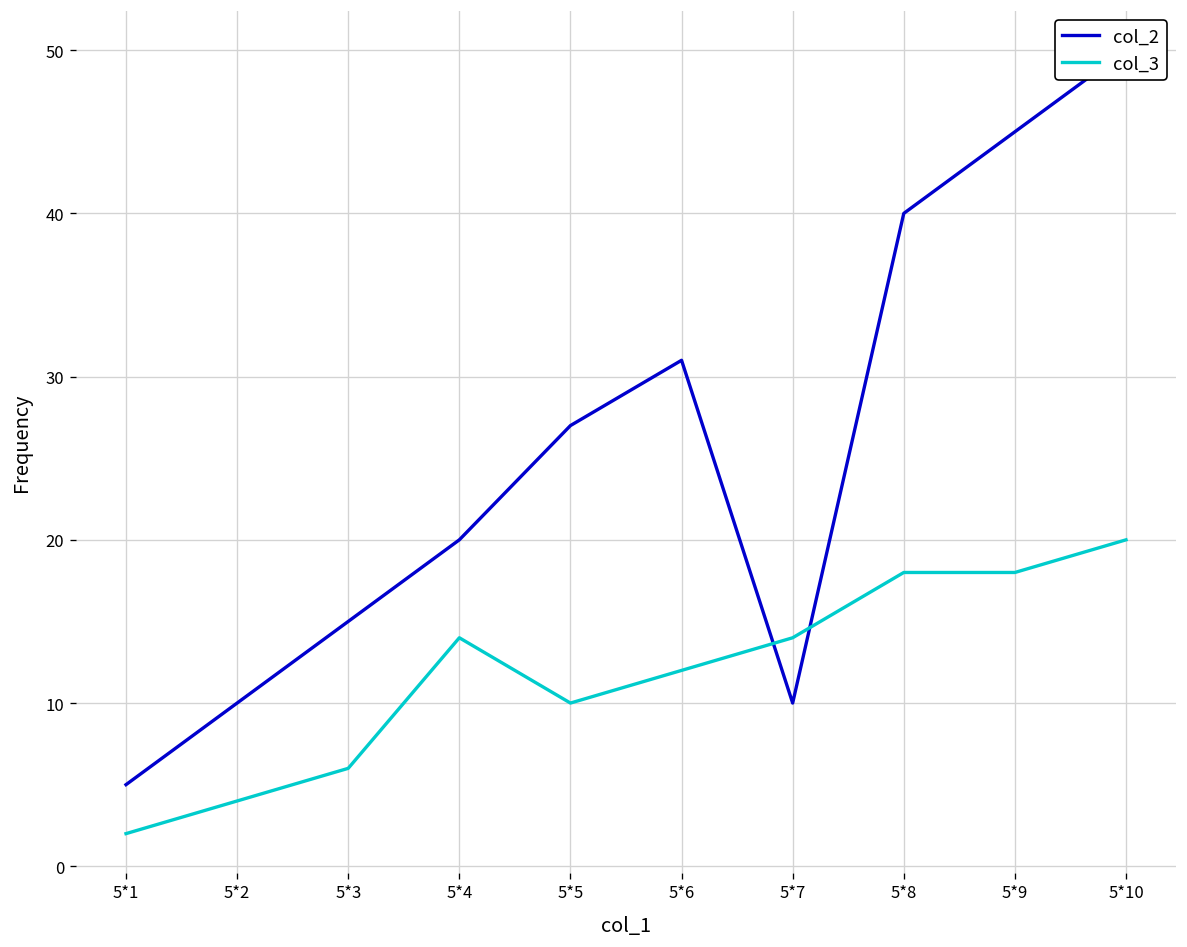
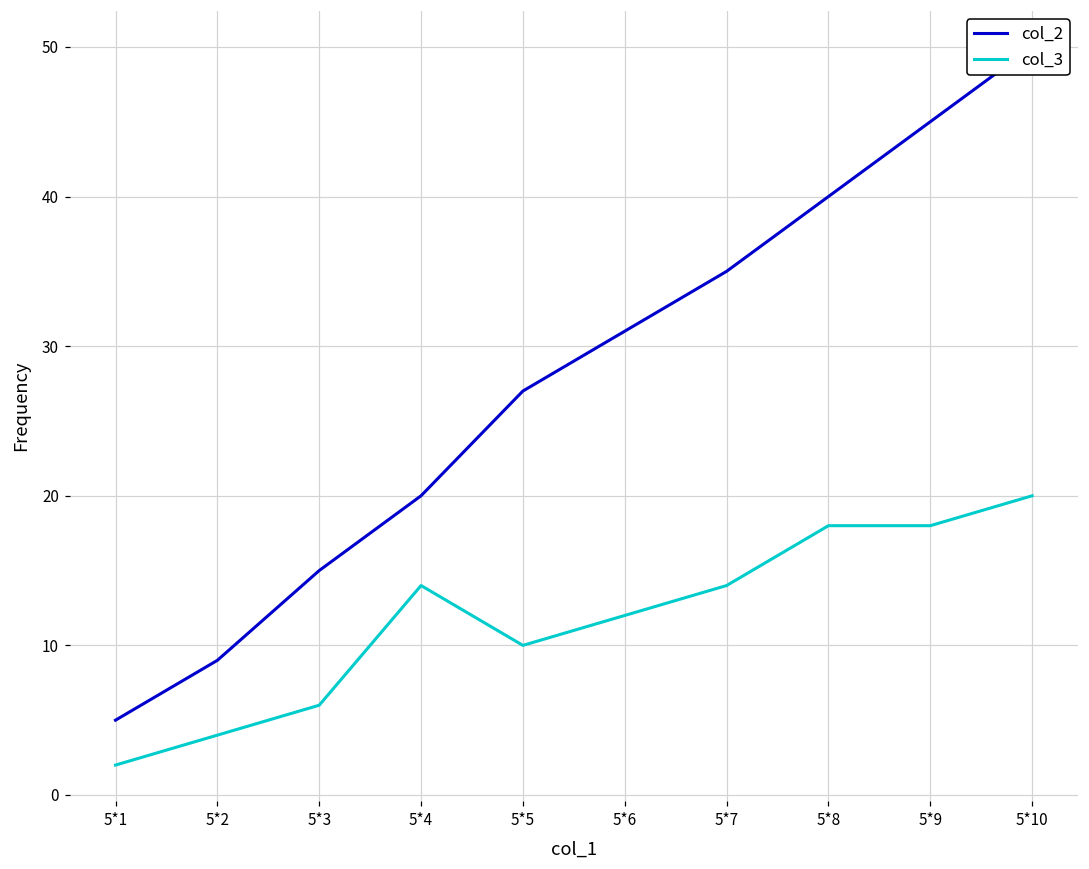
  {
    "col_2": {
      "5*1": 5,
-     "5*2": 10,
+     "5*2": 9,
      "5*3": 15,
      "5*4": 20,
      "5*5": 27,
      "5*6": 31,
-     "5*7": 10,
+     "5*7": 35,
      "5*8": 40,
      "5*9": 45
    },
    "col_3": {
      "5*1": 2,
      "5*2": 4,
      "5*3": 6,
      "5*4": 14,
      "5*5": 10,
      "5*6": 12,
      "5*7": 14,
      "5*8": 18,
      "5*9": 18,
      "5*10": 20
    }
  }
